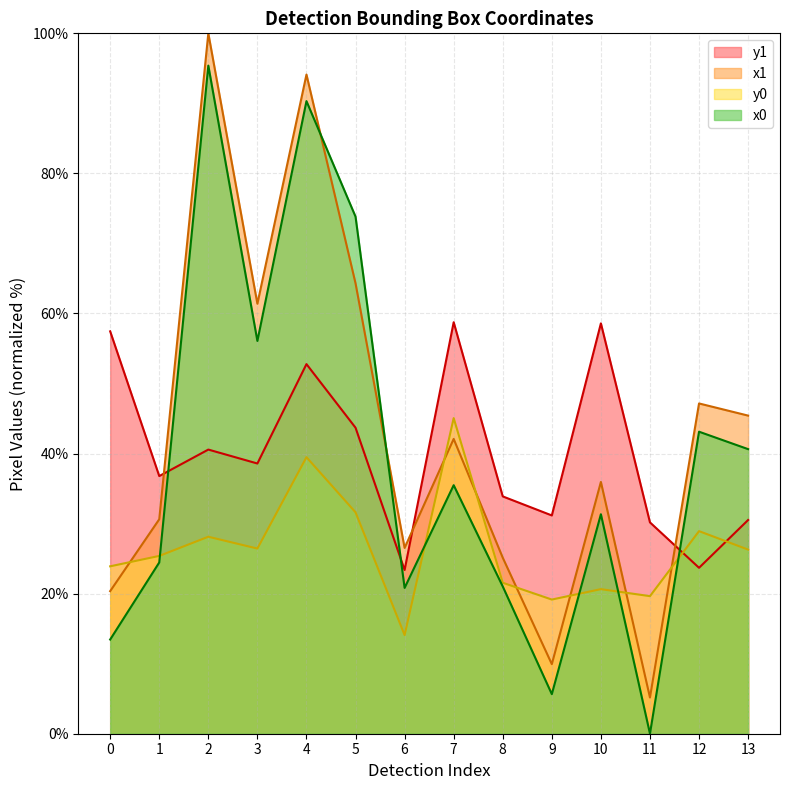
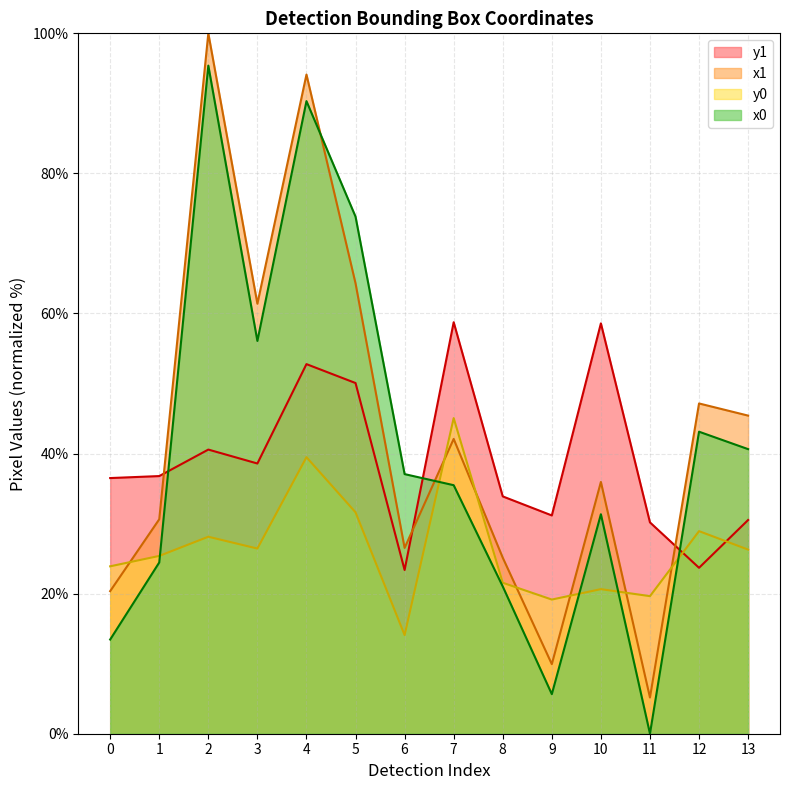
  {
    "y1": {
-     "0": "57%",
+     "0": "37%",
      "1": "37%",
      "2": "41%",
      "3": "39%",
      "4": "53%",
-     "5": "44%",
+     "5": "50%",
      "6": "23%",
      "7": "59%",
      "8": "34%",
      "9": "31%",
      "10": "59%",
      "11": "30%",
      "12": "24%",
      "13": "31%"
    },
    "x0": {
      "0": "13%",
      "1": "24%",
      "2": "95%",
      "3": "56%",
      "4": "90%",
      "5": "74%",
-     "6": "21%",
+     "6": "37%",
      "7": "35%",
      "8": "21%",
      "9": "6%",
      "10": "31%",
      "11": "0%",
      "12": "43%",
      "13": "41%"
    }
  }
